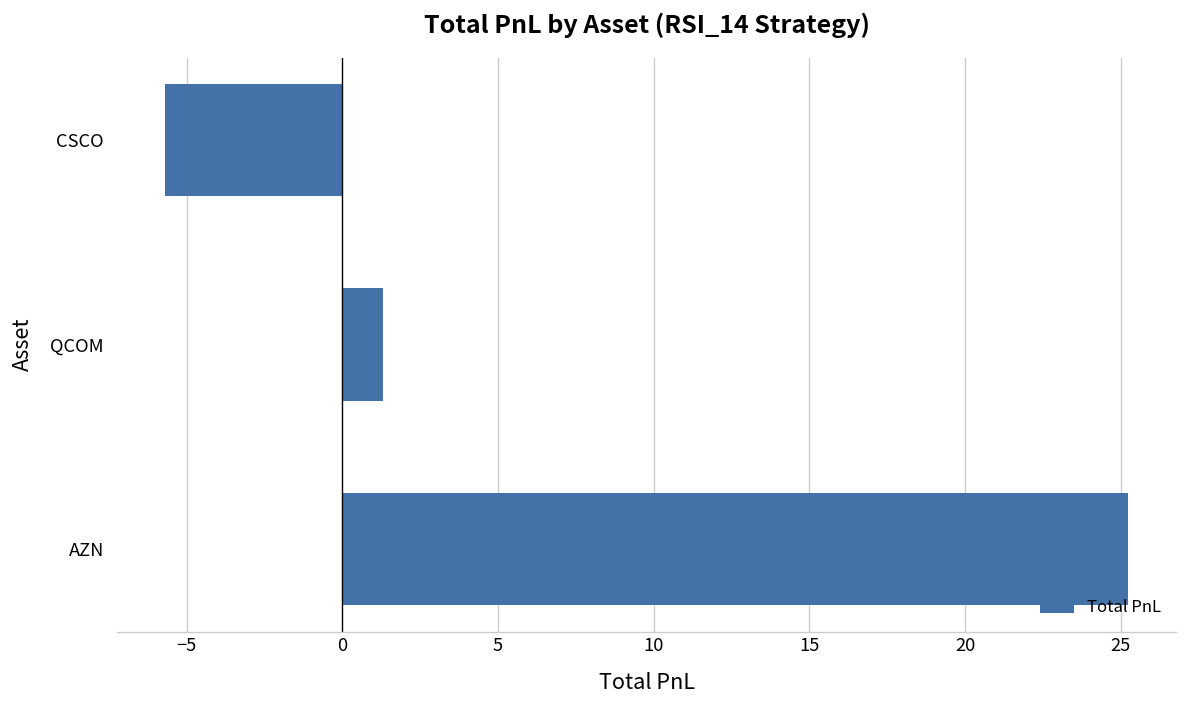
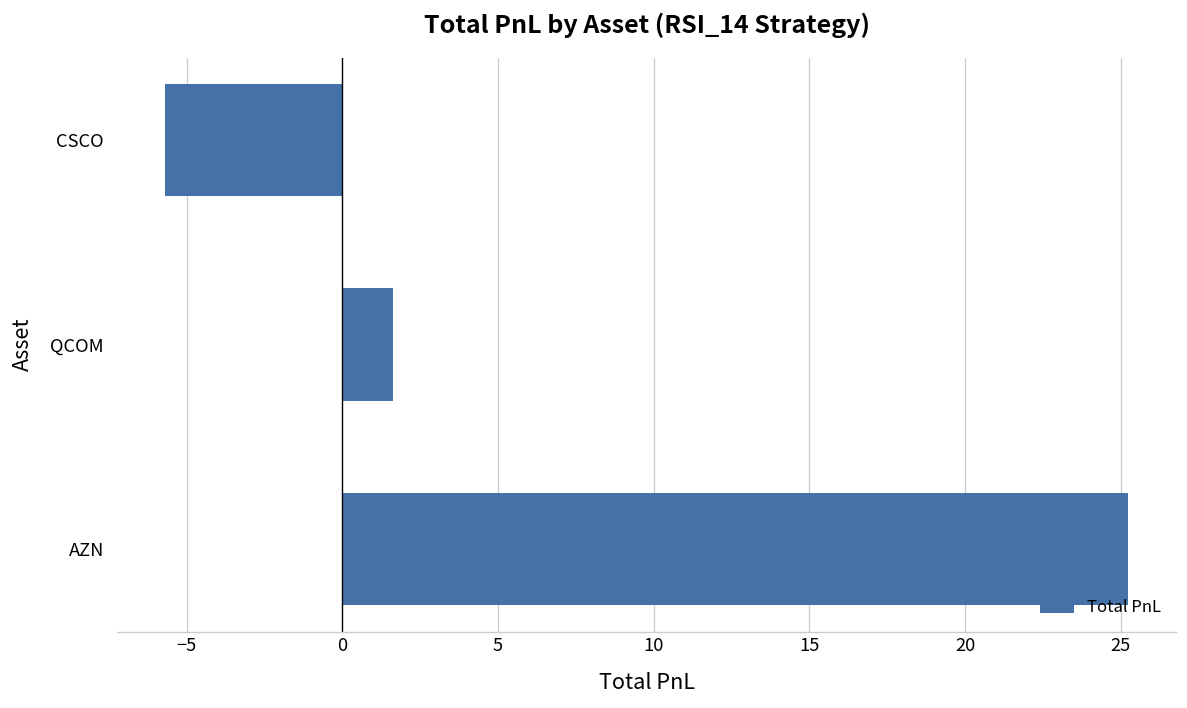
  {
    "CSCO": -5.7,
-   "QCOM": 1.3,
+   "QCOM": 1.6,
    "AZN": 25.2
  }
